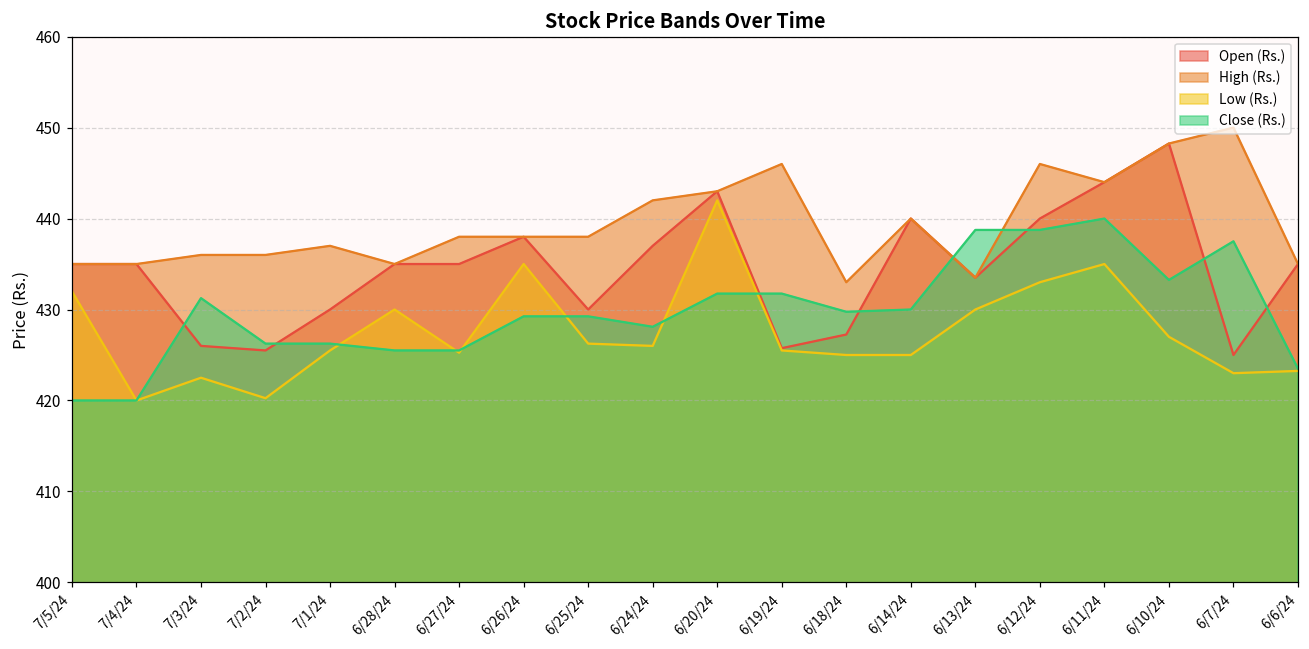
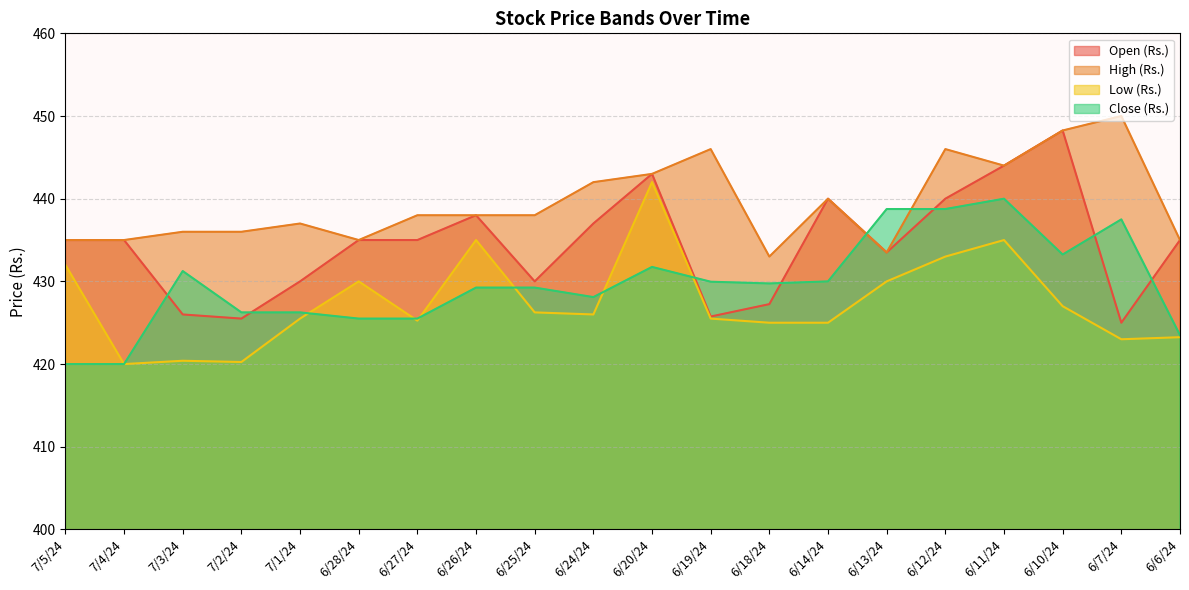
  {
    "Low (Rs.)": {
      "7/5/24": 432,
-     "7/3/24": 423,
+     "7/3/24": 420,
      "7/2/24": 420,
      "7/1/24": 426,
      "6/28/24": 430,
      "6/26/24": 435,
      "6/25/24": 426,
      "6/24/24": 426,
      "6/20/24": 442,
      "6/18/24": 425,
      "6/14/24": 425,
      "6/13/24": 430,
      "6/12/24": 433,
      "6/11/24": 435,
      "6/10/24": 427,
      "6/7/24": 423
    },
    "Close (Rs.)": {
      "7/5/24": 420,
      "7/3/24": 431,
      "7/2/24": 426,
      "7/1/24": 426,
      "6/28/24": 426,
      "6/26/24": 429,
      "6/25/24": 429,
      "6/24/24": 428,
      "6/20/24": 432,
-     "6/19/24": 432,
+     "6/19/24": 430,
      "6/18/24": 430,
      "6/14/24": 430,
      "6/13/24": 439,
      "6/12/24": 439,
      "6/11/24": 440,
      "6/10/24": 433,
      "6/7/24": 438
    }
  }
